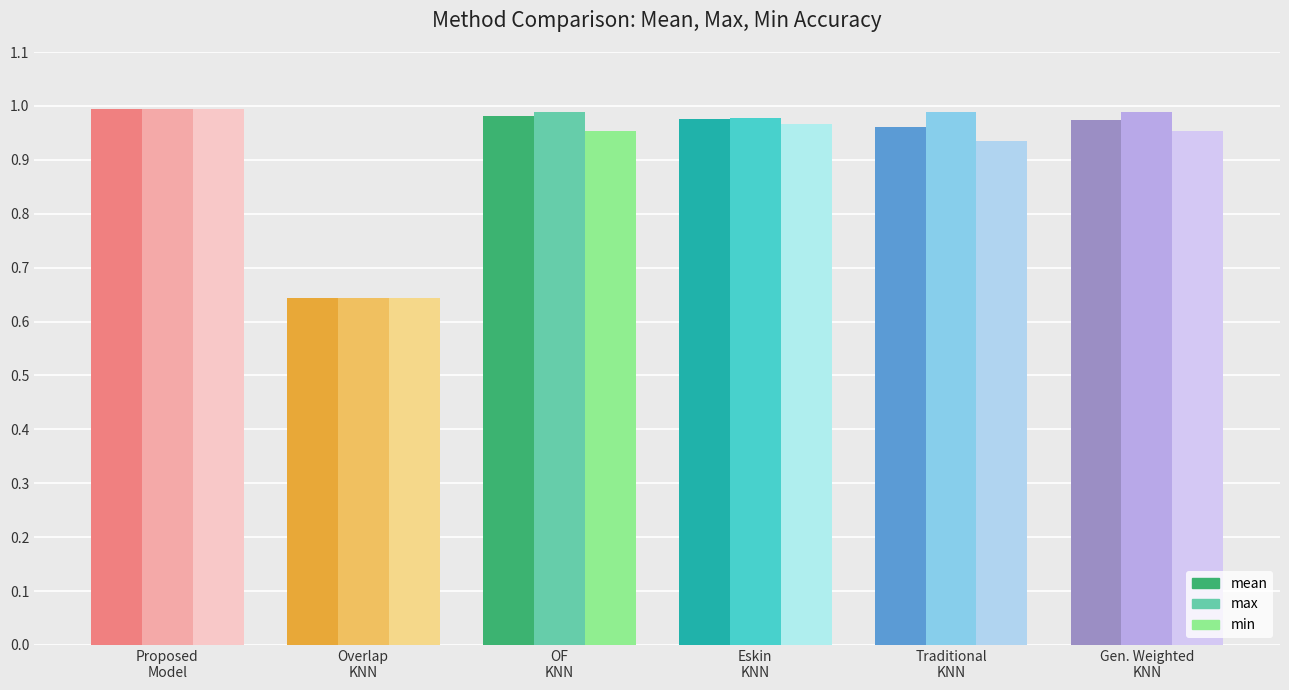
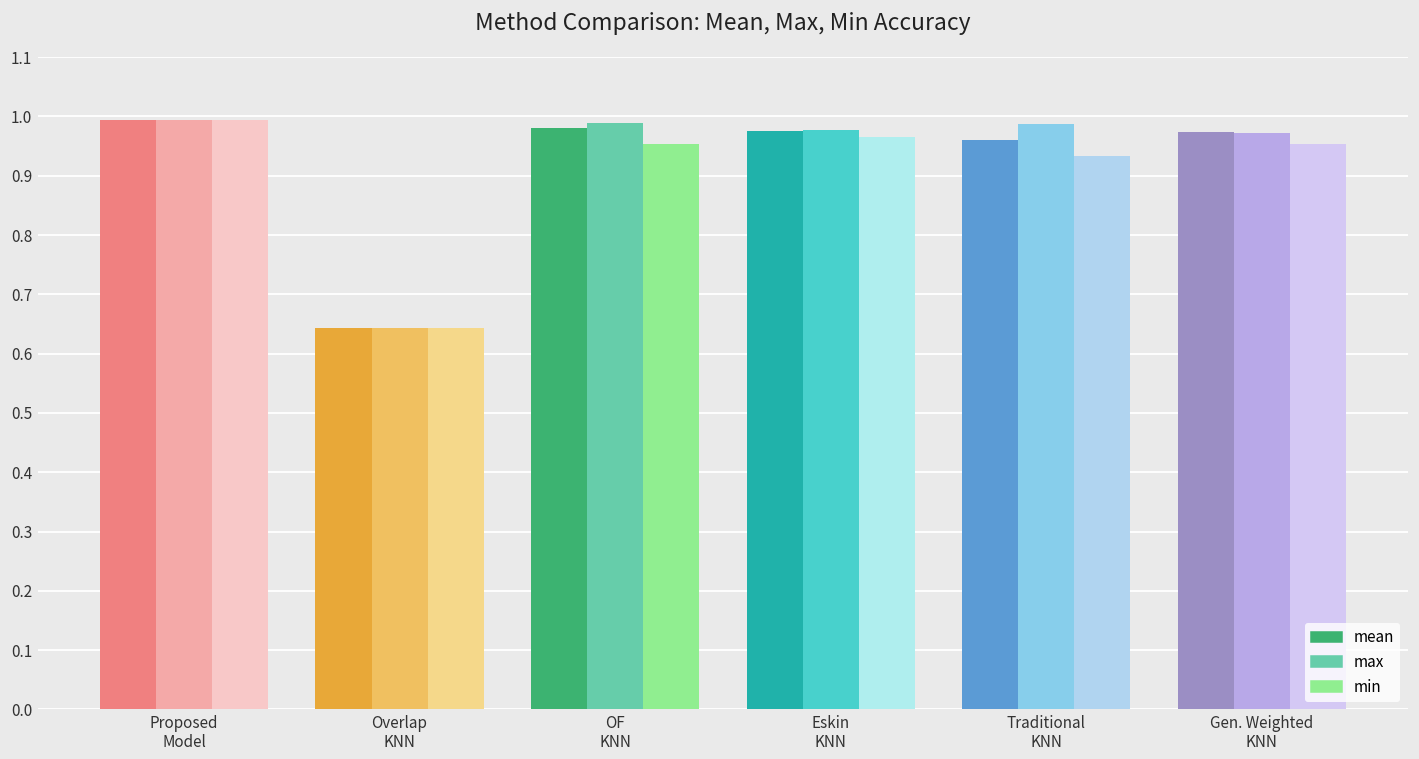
  {
    "Proposed Model": 0.99,
    "Overlap KNN": 0.64,
    "OF KNN": 0.99,
    "Eskin KNN": 0.98,
    "Traditional KNN": 0.99,
-   "Gen. Weighted KNN": 0.99
+   "Gen. Weighted KNN": 0.97
  }
